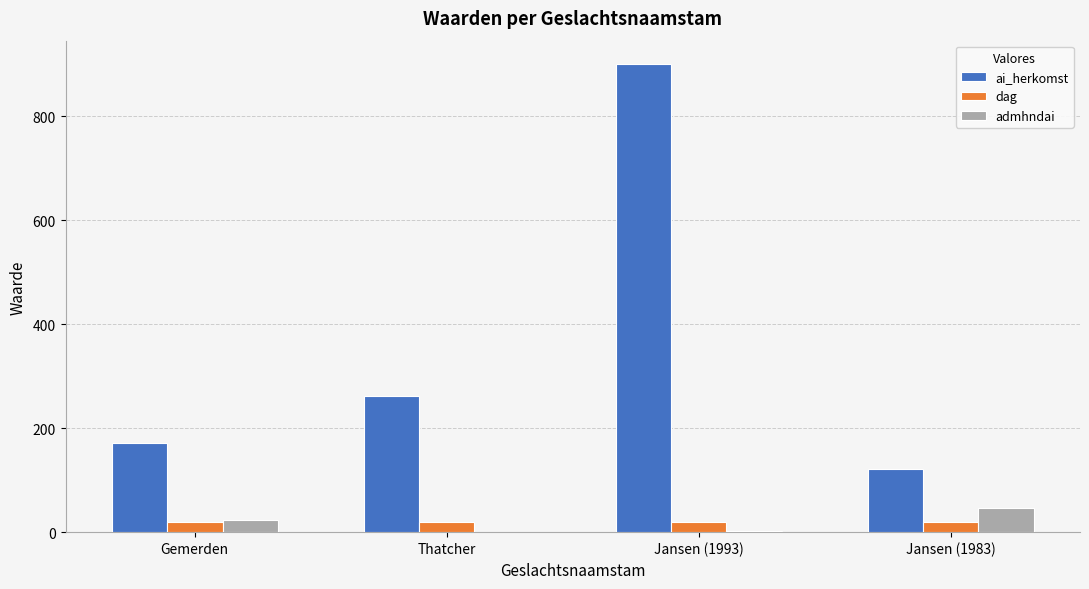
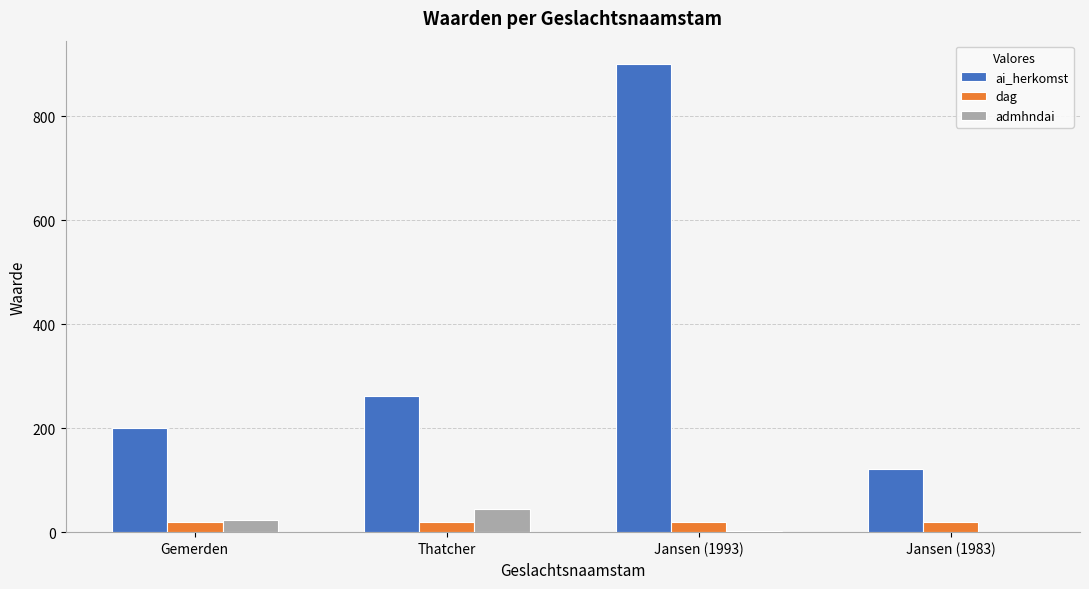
  {
    "ai_herkomst": {
-     "Gemerden": 170,
+     "Gemerden": 200,
      "Thatcher": 260,
      "Jansen (1993)": 900,
      "Jansen (1983)": 120
    },
    "dag": {
      "Gemerden": 20,
      "Thatcher": 20,
      "Jansen (1993)": 20,
      "Jansen (1983)": 20
    },
    "admhndai": {
      "Gemerden": 20,
-     "Thatcher": 0,
-     "Jansen (1983)": 50
+     "Thatcher": 40,
+     "Jansen (1983)": 0
    }
  }
